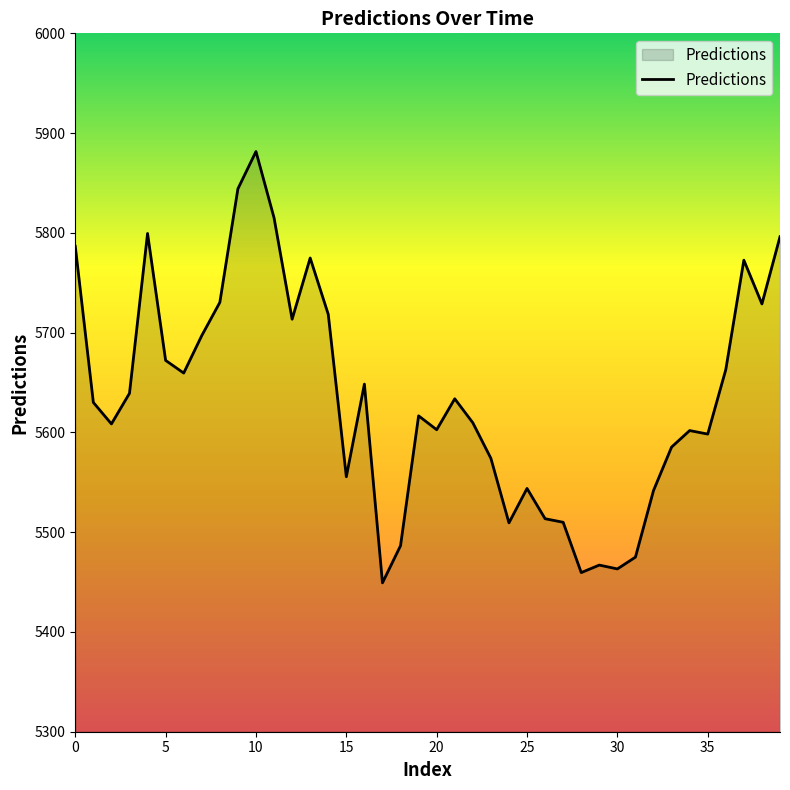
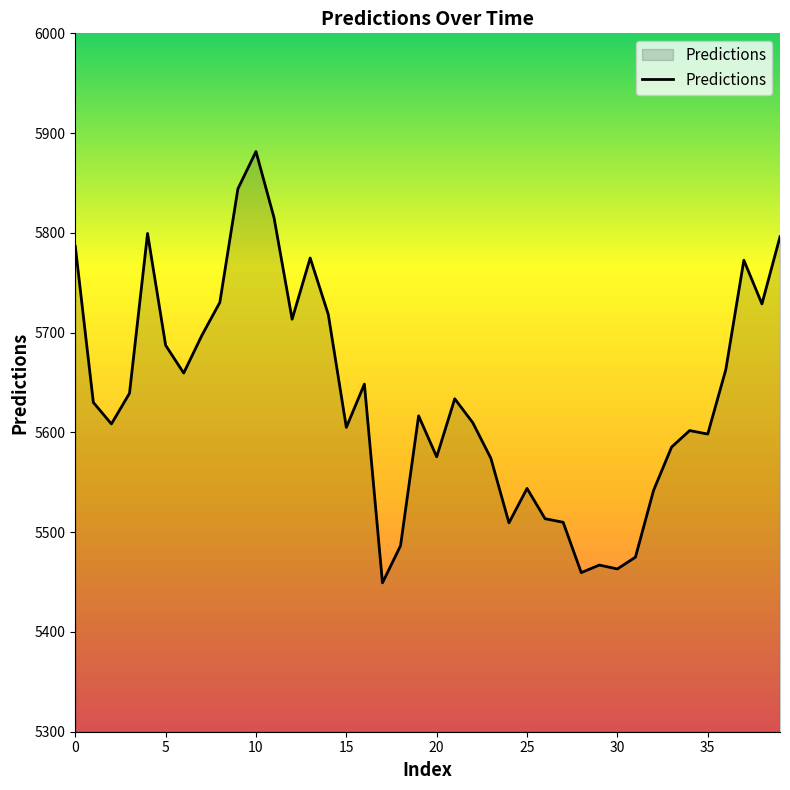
  {
    "0": 5790,
-   "5": 5670,
+   "5": 5690,
    "10": 5880,
-   "15": 5560,
-   "20": 5600,
+   "15": 5610,
+   "20": 5580,
    "25": 5540,
    "30": 5460,
    "35": 5600
  }
